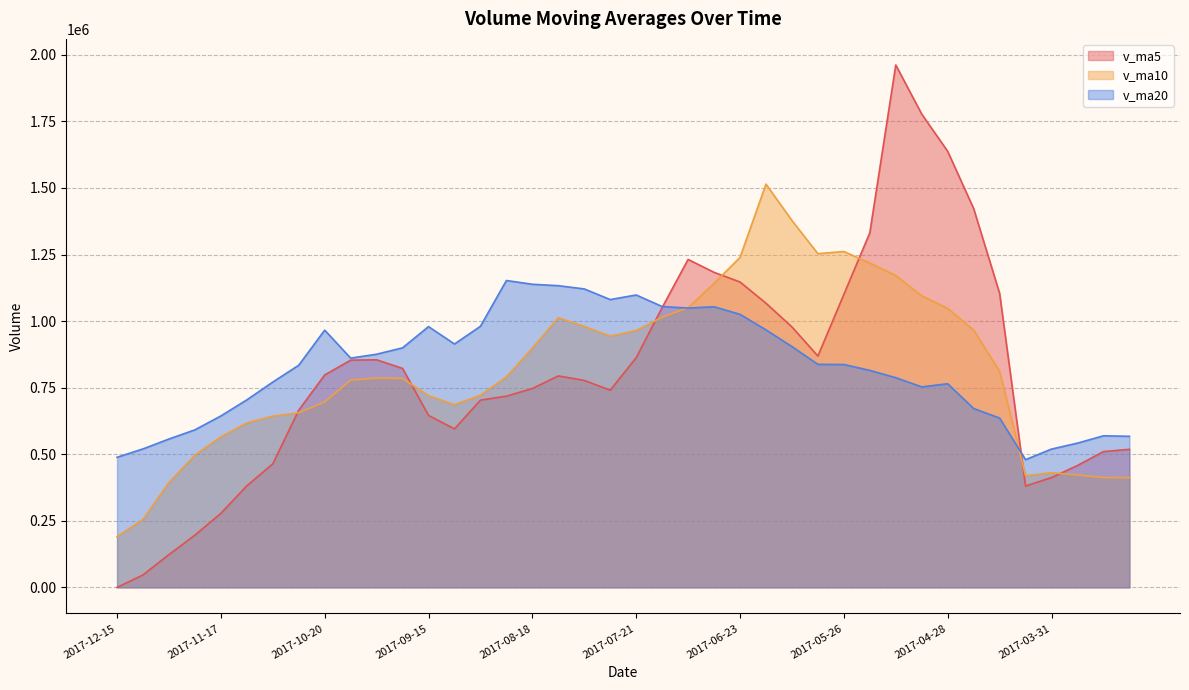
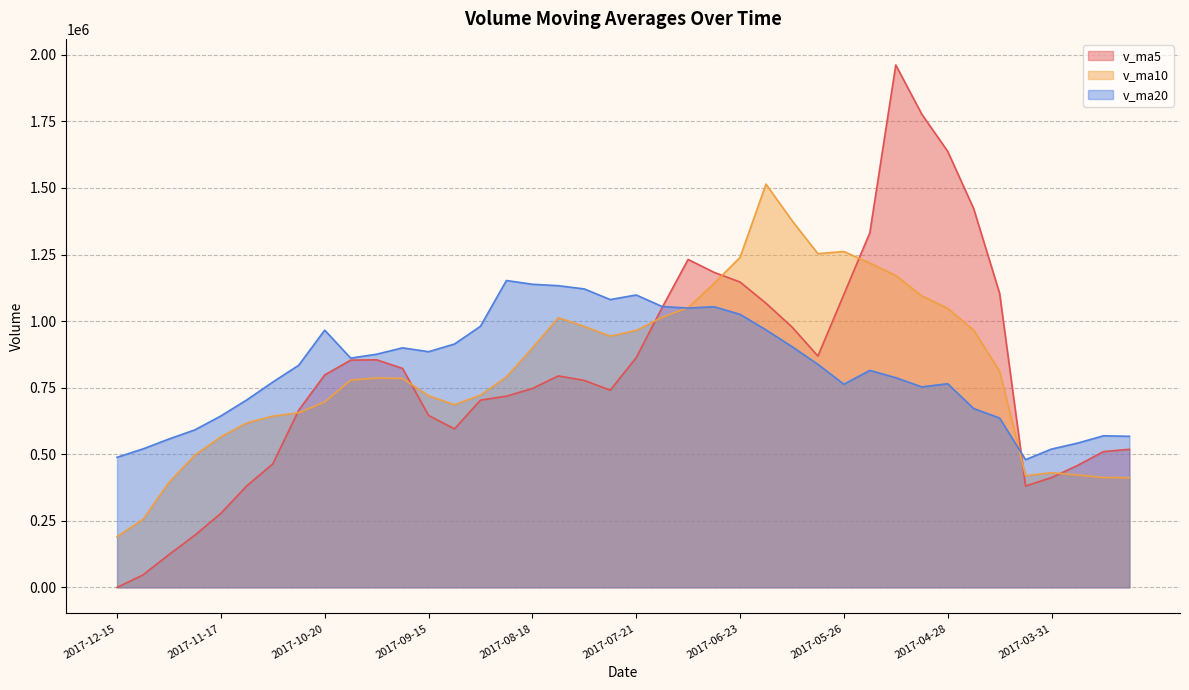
  {
    "v_ma20": {
      "2017-12-15": 490000,
      "2017-11-17": 640000,
      "2017-10-20": 970000,
-     "2017-09-15": 980000,
+     "2017-09-15": 890000,
      "2017-08-18": 1140000,
      "2017-07-21": 1100000,
      "2017-06-23": 1030000,
-     "2017-05-26": 840000,
+     "2017-05-26": 760000,
      "2017-04-28": 760000,
      "2017-03-31": 520000
    }
  }
